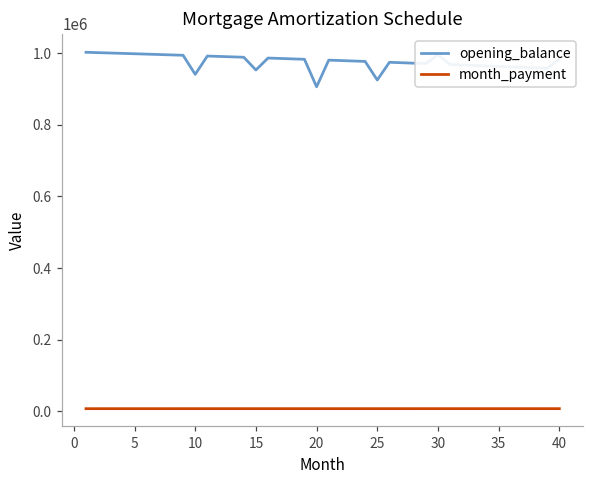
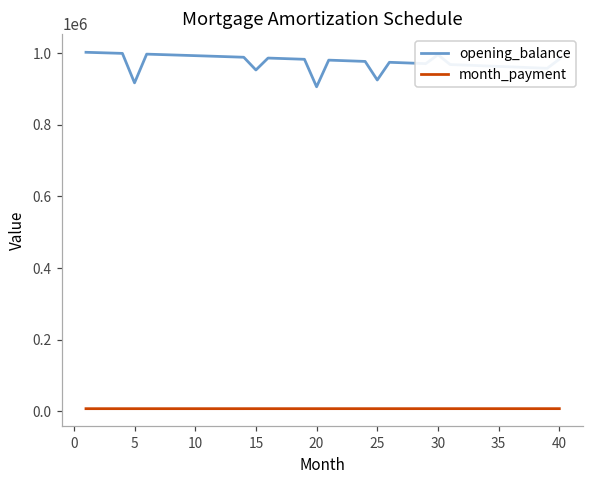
  {
    "opening_balance": {
-     "5": 1000000,
-     "10": 940000,
+     "5": 920000,
+     "10": 990000,
      "15": 950000,
      "20": 910000,
      "25": 920000
    },
    "month_payment": {
      "5": 10000,
      "10": 10000,
      "15": 10000,
      "20": 10000,
      "25": 10000,
      "30": 10000,
      "35": 10000,
      "40": 10000
    }
  }
